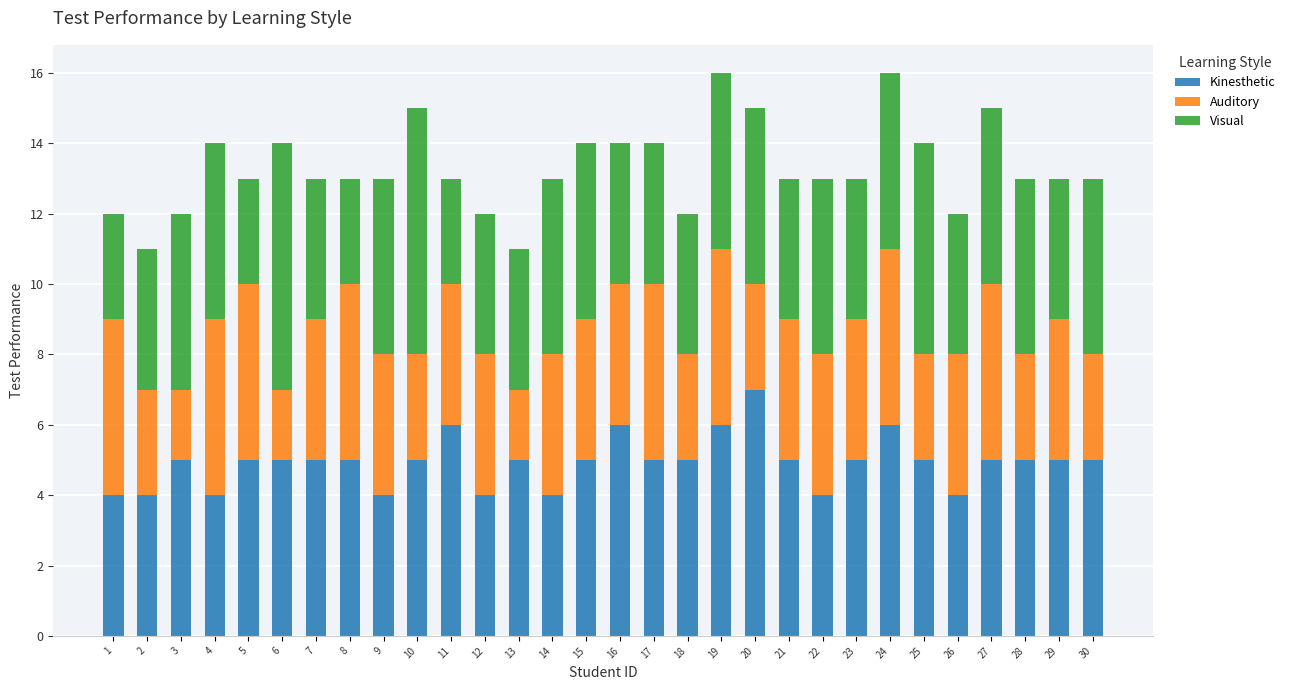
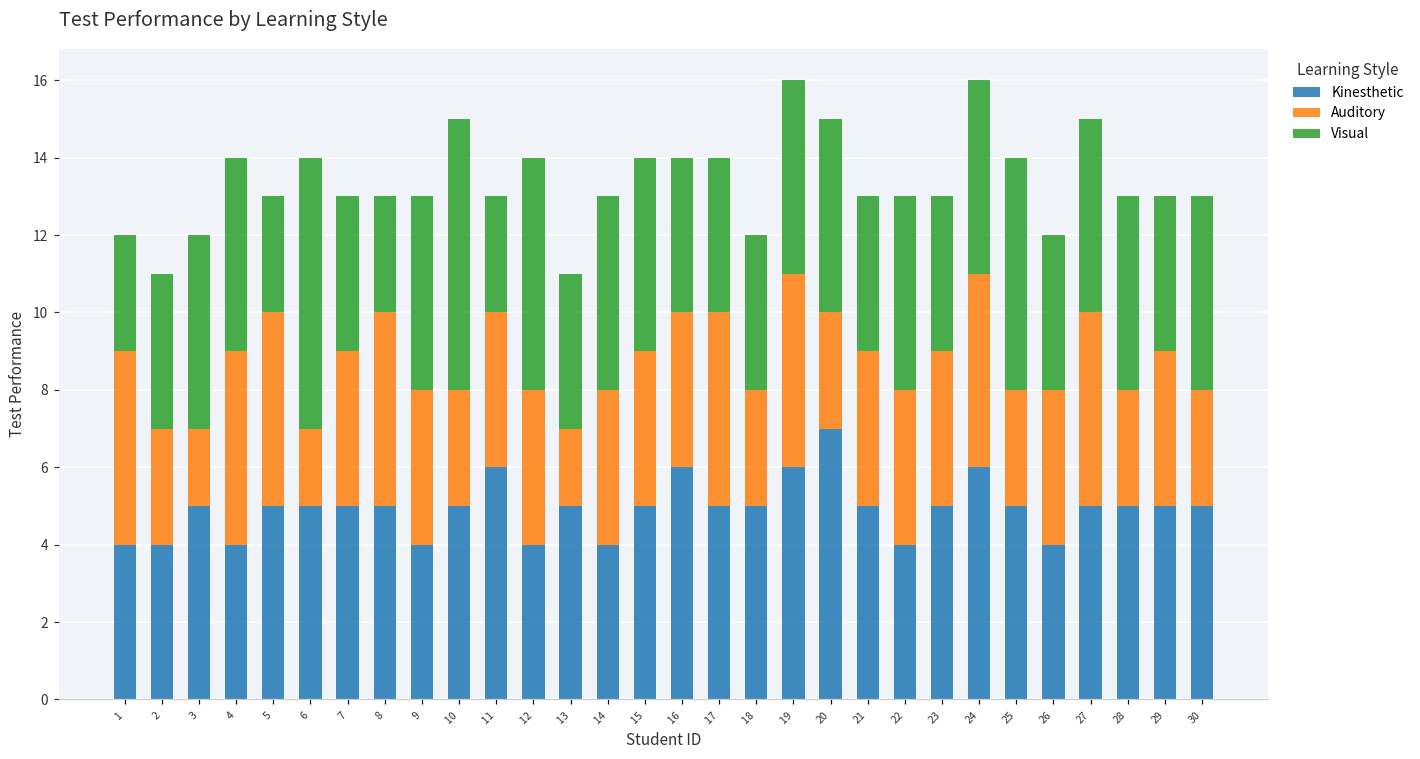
  {
    "Kinesthetic": {
      "1": 4,
      "2": 4,
      "3": 5,
      "4": 4,
      "5": 5,
      "6": 5,
      "7": 5,
      "8": 5,
      "9": 4,
      "10": 5,
      "11": 6,
      "12": 4,
      "13": 5,
      "14": 4,
      "15": 5,
      "16": 6,
      "17": 5,
      "18": 5,
      "19": 6,
      "20": 7,
      "21": 5,
      "22": 4,
      "23": 5,
      "24": 6,
      "25": 5,
      "26": 4,
      "27": 5,
      "28": 5,
      "29": 5,
      "30": 5
    },
    "Auditory": {
      "1": 5,
      "2": 3,
      "3": 2,
      "4": 5,
      "5": 5,
      "6": 2,
      "7": 4,
      "8": 5,
      "9": 4,
      "10": 3,
      "11": 4,
      "12": 4,
      "13": 2,
      "14": 4,
      "15": 4,
      "16": 4,
      "17": 5,
      "18": 3,
      "19": 5,
      "20": 3,
      "21": 4,
      "22": 4,
      "23": 4,
      "24": 5,
      "25": 3,
      "26": 4,
      "27": 5,
      "28": 3,
      "29": 4,
      "30": 3
    },
    "Visual": {
      "1": 3,
      "2": 4,
      "3": 5,
      "4": 5,
      "5": 3,
      "6": 7,
      "7": 4,
      "8": 3,
      "9": 5,
      "10": 7,
      "11": 3,
-     "12": 4,
+     "12": 6,
      "13": 4,
      "14": 5,
      "15": 5,
      "16": 4,
      "17": 4,
      "18": 4,
      "19": 5,
      "20": 5,
      "21": 4,
      "22": 5,
      "23": 4,
      "24": 5,
      "25": 6,
      "26": 4,
      "27": 5,
      "28": 5,
      "29": 4,
      "30": 5
    }
  }
